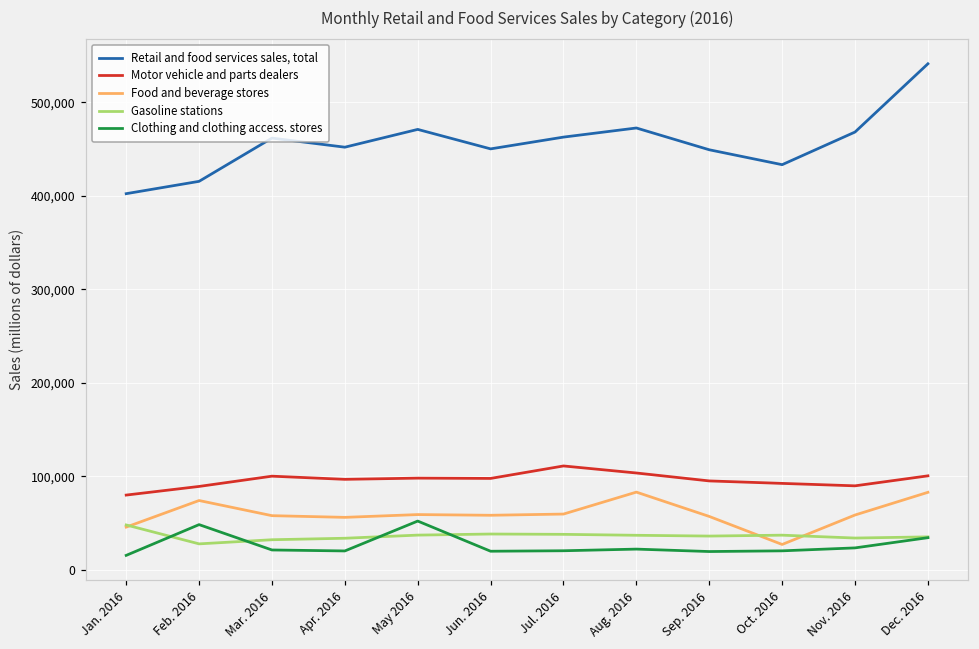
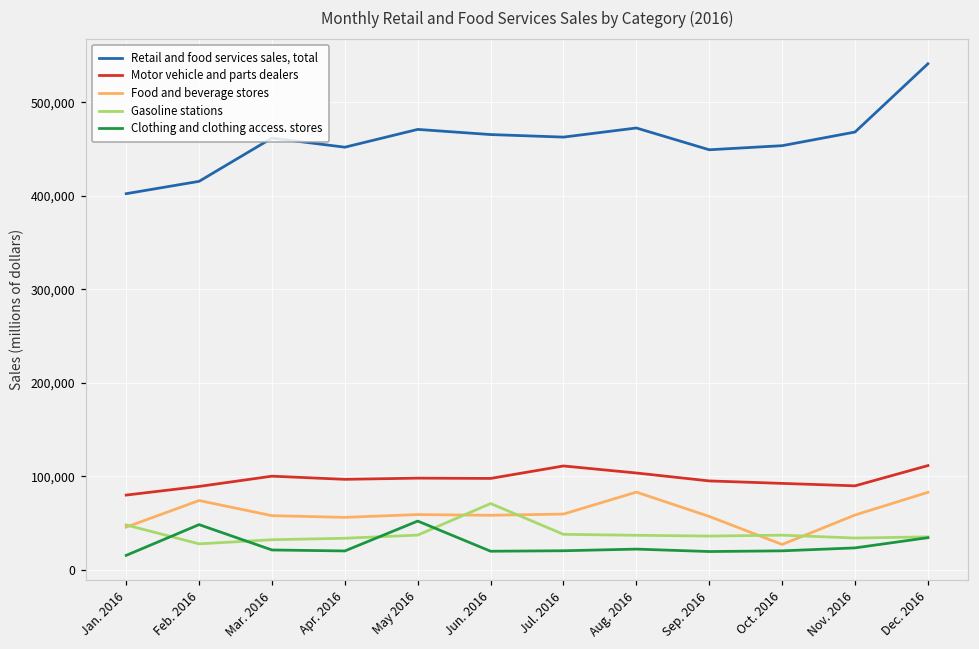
  {
    "Retail and food services sales, total": {
      "Jan. 2016": "400,000",
      "Feb. 2016": "420,000",
      "Mar. 2016": "460,000",
      "Apr. 2016": "450,000",
      "May 2016": "470,000",
-     "Jun. 2016": "450,000",
+     "Jun. 2016": "470,000",
      "Jul. 2016": "460,000",
      "Aug. 2016": "470,000",
      "Sep. 2016": "450,000",
-     "Oct. 2016": "430,000",
+     "Oct. 2016": "450,000",
      "Nov. 2016": "470,000",
      "Dec. 2016": "540,000"
    },
    "Motor vehicle and parts dealers": {
      "Jan. 2016": "80,000",
      "Feb. 2016": "90,000",
      "Mar. 2016": "100,000",
      "Apr. 2016": "100,000",
      "May 2016": "100,000",
      "Jun. 2016": "100,000",
      "Jul. 2016": "110,000",
      "Aug. 2016": "100,000",
      "Sep. 2016": "100,000",
      "Oct. 2016": "90,000",
      "Nov. 2016": "90,000",
-     "Dec. 2016": "100,000"
+     "Dec. 2016": "110,000"
    },
    "Food and beverage stores": {
      "Feb. 2016": "70,000",
      "Mar. 2016": "60,000",
      "Apr. 2016": "60,000",
      "May 2016": "60,000",
      "Jun. 2016": "60,000",
      "Jul. 2016": "60,000",
      "Aug. 2016": "80,000",
      "Sep. 2016": "60,000",
      "Oct. 2016": "30,000",
      "Nov. 2016": "60,000",
      "Dec. 2016": "80,000"
    },
    "Gasoline stations": {
      "Feb. 2016": "30,000",
      "Mar. 2016": "30,000",
      "Apr. 2016": "30,000",
      "May 2016": "40,000",
-     "Jun. 2016": "40,000",
+     "Jun. 2016": "70,000",
      "Jul. 2016": "40,000",
      "Aug. 2016": "40,000",
      "Sep. 2016": "40,000",
      "Oct. 2016": "40,000",
      "Nov. 2016": "30,000"
    },
    "Clothing and clothing access. stores": {
      "Jan. 2016": "20,000",
      "Feb. 2016": "50,000",
      "Mar. 2016": "20,000",
      "Apr. 2016": "20,000",
      "May 2016": "50,000",
      "Jun. 2016": "20,000",
      "Jul. 2016": "20,000",
      "Aug. 2016": "20,000",
      "Sep. 2016": "20,000",
      "Oct. 2016": "20,000",
      "Nov. 2016": "20,000"
    }
  }
